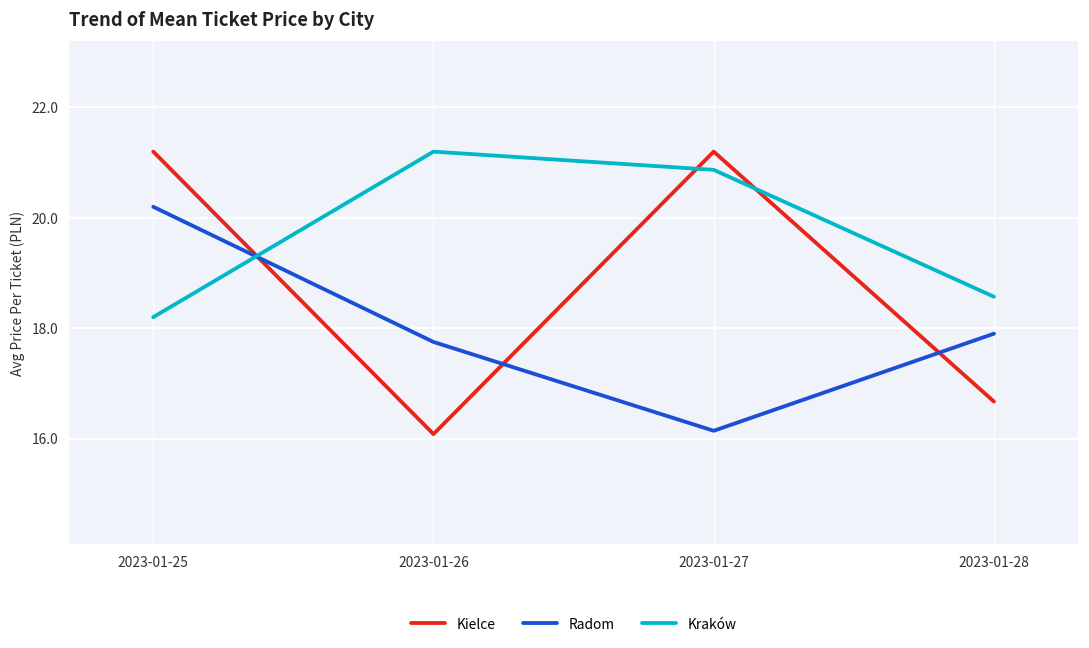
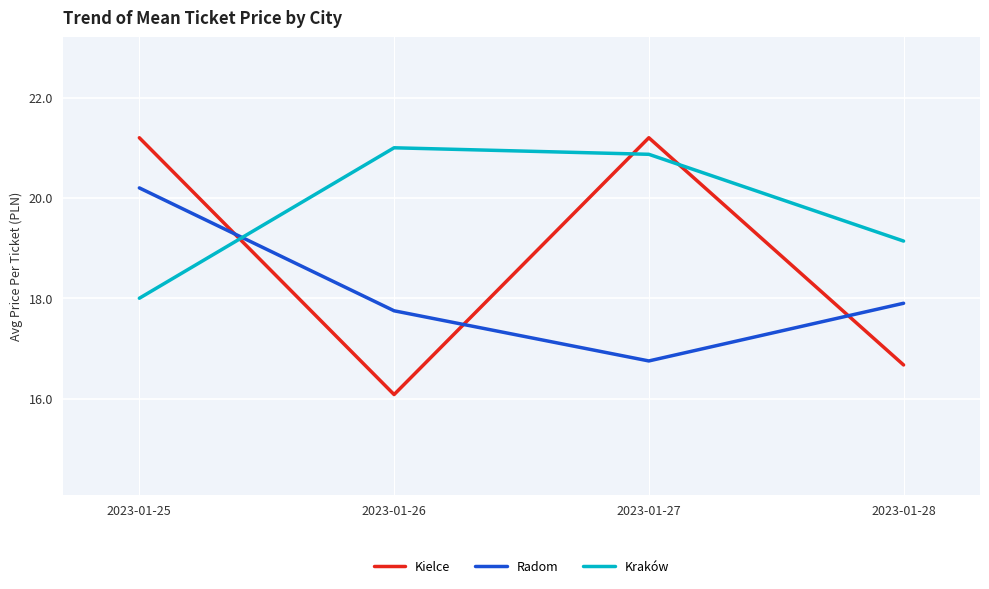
  {
    "Kielce": {
      "2023-01-25": 21.2,
      "2023-01-26": 16.1,
      "2023-01-27": 21.2,
      "2023-01-28": 16.7
    },
    "Radom": {
      "2023-01-25": 20.2,
      "2023-01-26": 17.8,
-     "2023-01-27": 16.1,
+     "2023-01-27": 16.8,
      "2023-01-28": 17.9
    },
    "Kraków": {
-     "2023-01-25": 18.2,
-     "2023-01-26": 21.2,
+     "2023-01-25": 18.0,
+     "2023-01-26": 21.0,
      "2023-01-27": 20.9,
-     "2023-01-28": 18.6
+     "2023-01-28": 19.1
    }
  }
